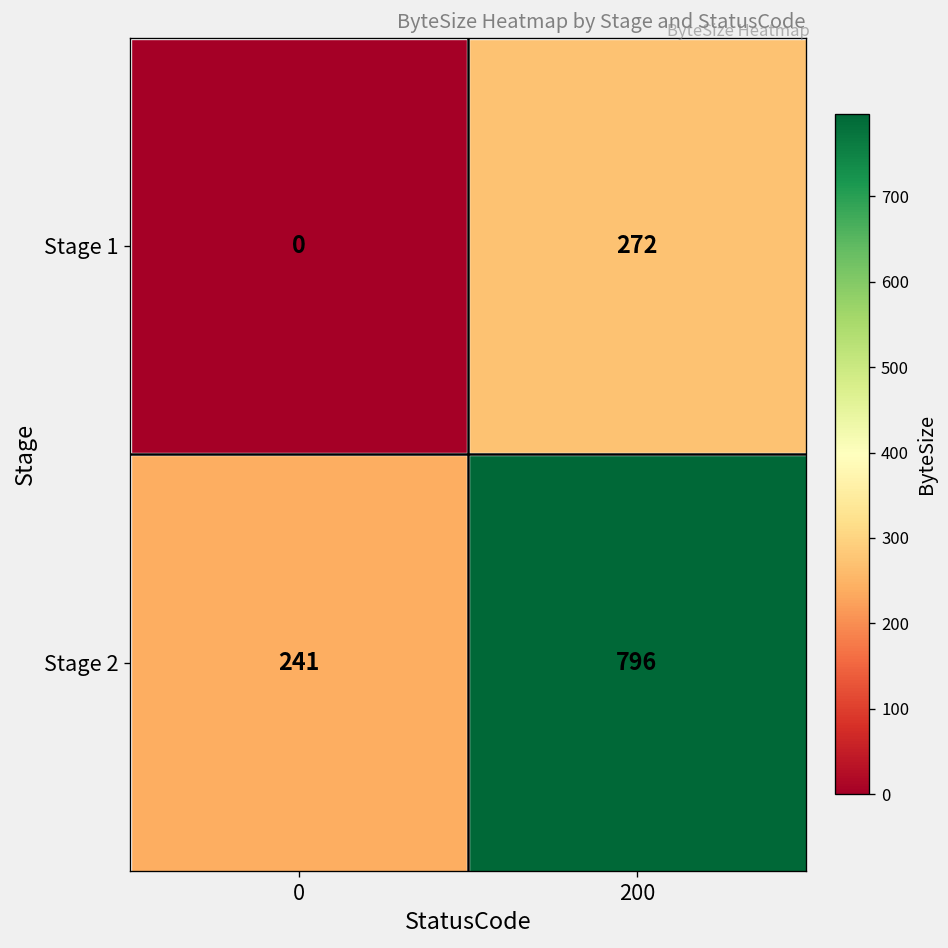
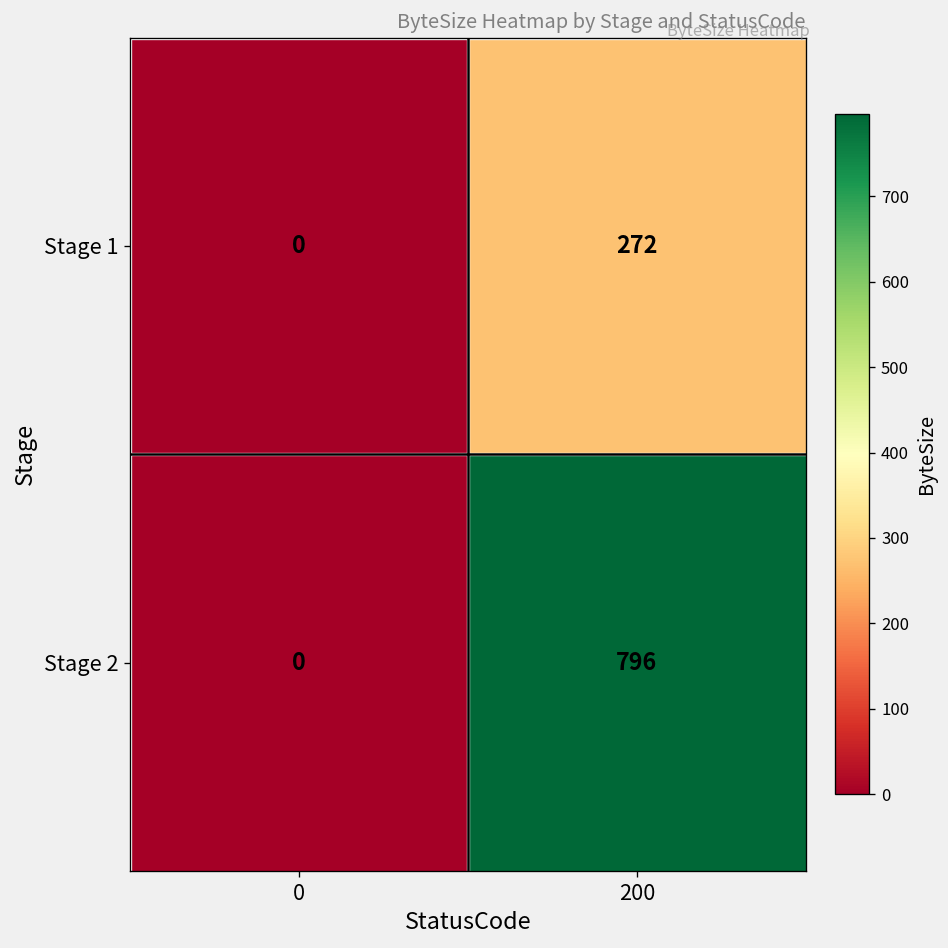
  {
    "Stage 1": {
      "0": 0,
      "200": 272
    },
    "Stage 2": {
-     "0": 241,
+     "0": 0,
      "200": 796
    }
  }
